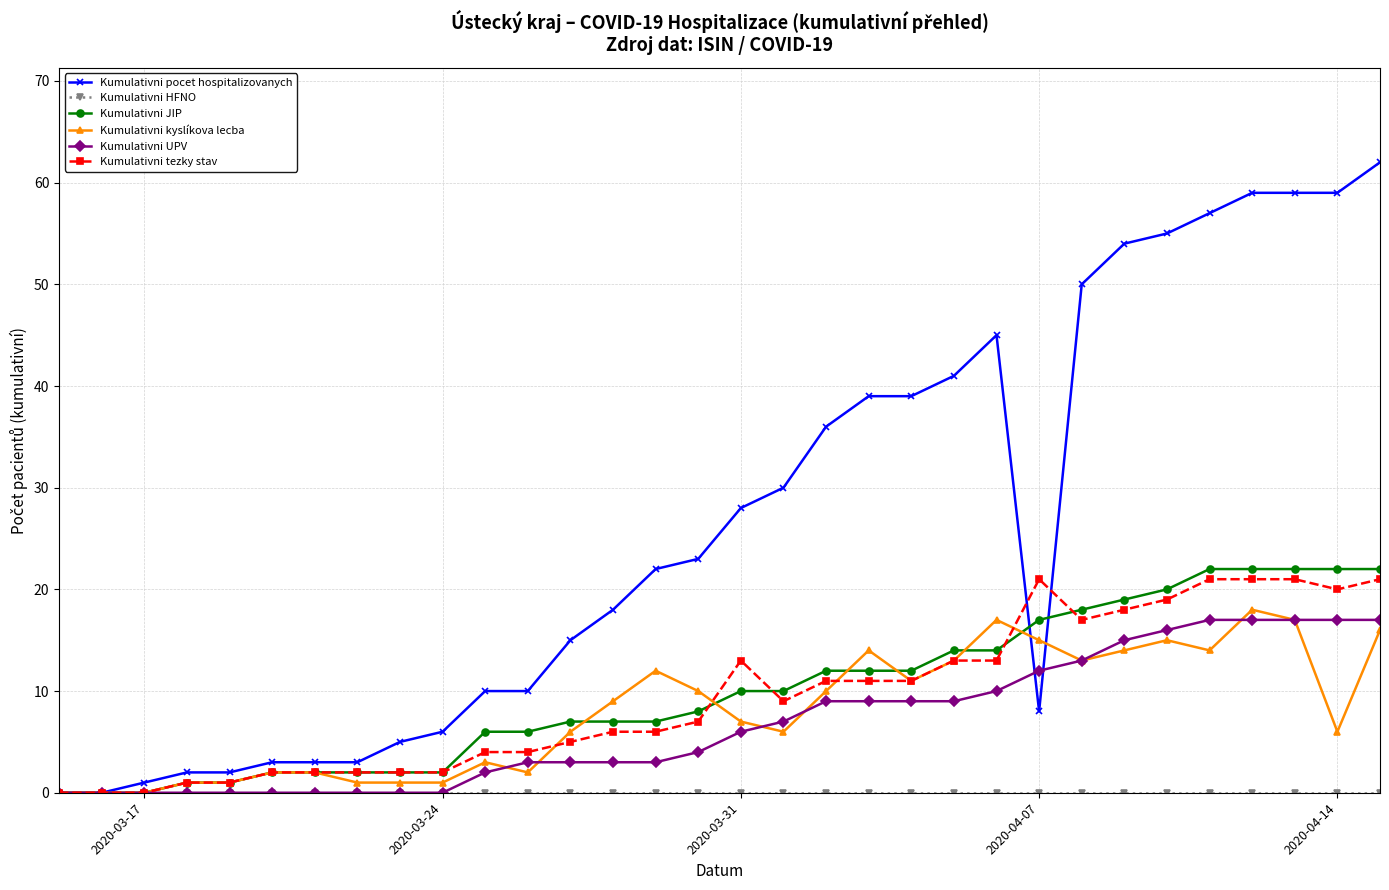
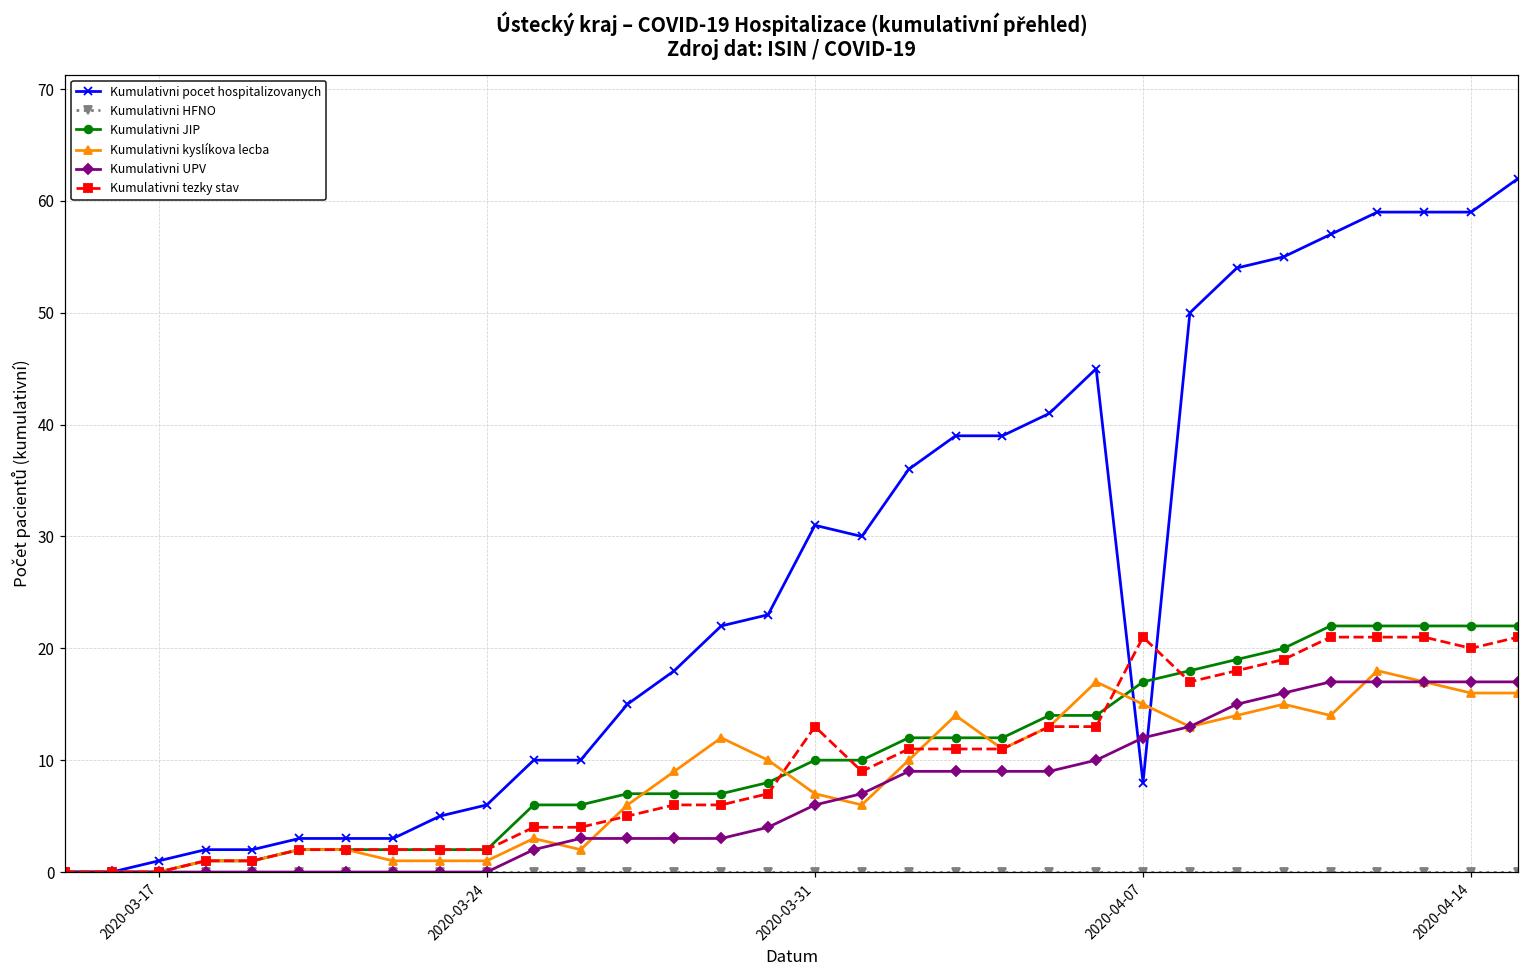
  {
    "Kumulativni pocet hospitalizovanych": {
      "2020-03-17": 1,
      "2020-03-24": 6,
-     "2020-03-31": 28,
+     "2020-03-31": 31,
      "2020-04-07": 8,
      "2020-04-14": 59
    },
    "Kumulativni HFNO": {
      "2020-03-31": 0,
      "2020-04-07": 0,
      "2020-04-14": 0
    },
    "Kumulativni JIP": {
      "2020-03-31": 10,
      "2020-04-07": 17,
      "2020-04-14": 22
    },
    "Kumulativni kyslíkova lecba": {
      "2020-03-24": 1,
      "2020-03-31": 7,
      "2020-04-07": 15,
-     "2020-04-14": 6
+     "2020-04-14": 16
    },
    "Kumulativni UPV": {
      "2020-03-31": 6,
      "2020-04-07": 12,
      "2020-04-14": 17
    },
    "Kumulativni tezky stav": {
      "2020-03-31": 13,
      "2020-04-07": 21,
      "2020-04-14": 20
    }
  }
